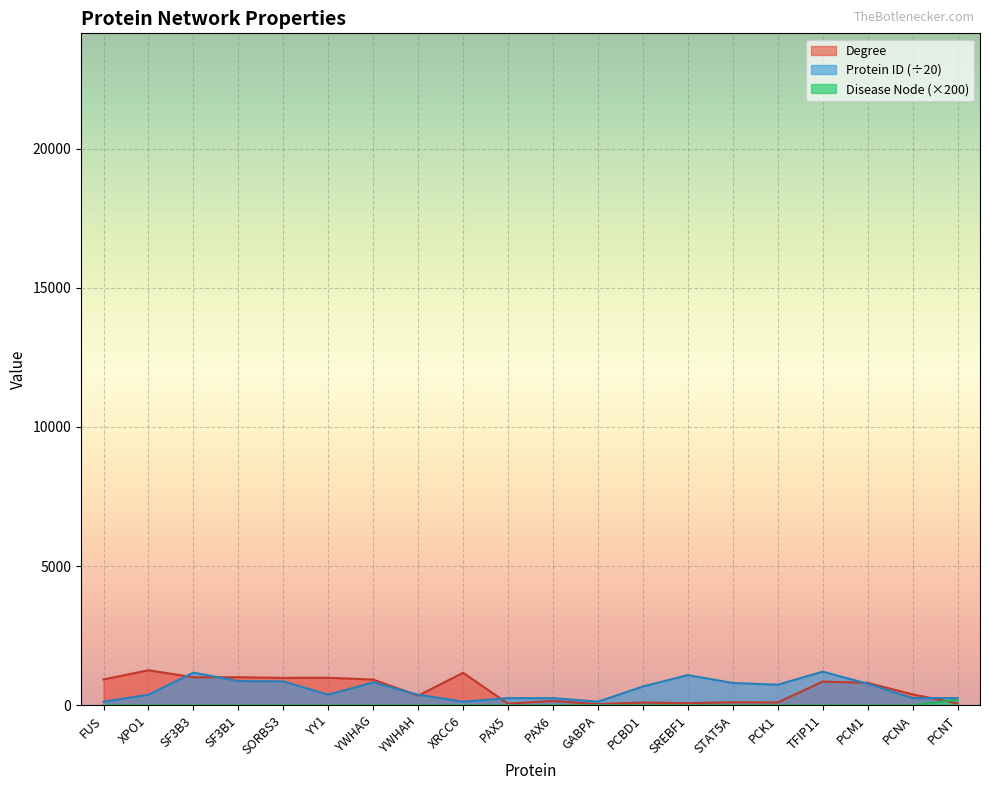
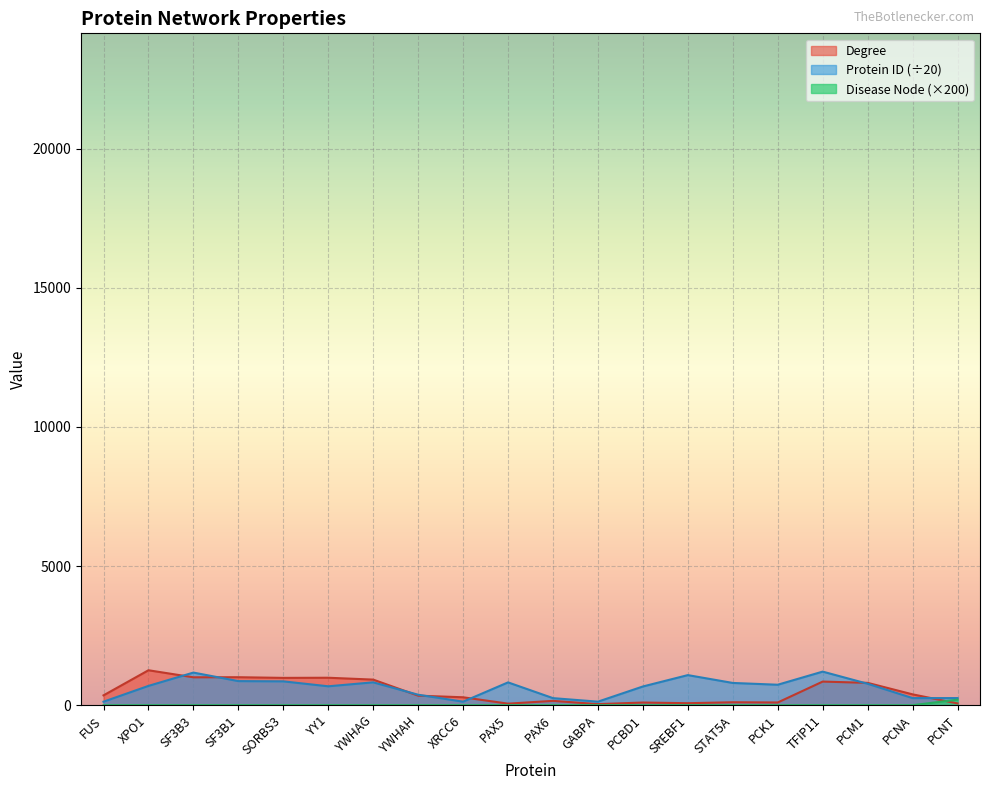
  {
    "Degree": {
-     "FUS": 900,
+     "FUS": 400,
      "XPO1": 1300,
      "SF3B3": 1000,
      "SF3B1": 1000,
      "SORBS3": 1000,
      "YY1": 1000,
      "YWHAG": 900,
-     "XRCC6": 1200,
+     "XRCC6": 300,
      "PAX6": 200,
      "PCBD1": 100,
      "STAT5A": 100,
      "PCK1": 100,
      "TFIP11": 800,
      "PCNA": 400,
      "PCNT": 100
    },
    "Protein ID (÷20)": {
      "FUS": 100,
-     "XPO1": 400,
+     "XPO1": 700,
      "SF3B3": 1200,
      "SF3B1": 900,
      "SORBS3": 900,
-     "YY1": 400,
+     "YY1": 700,
      "YWHAG": 800,
      "XRCC6": 100,
-     "PAX5": 300,
+     "PAX5": 800,
      "PAX6": 300,
      "PCBD1": 700,
      "SREBF1": 1100,
      "STAT5A": 800,
      "PCK1": 700,
      "TFIP11": 1200,
      "PCNA": 300
    },
    "Disease Node (×200)": {
      "FUS": 0,
      "XPO1": 0,
      "SF3B3": 0,
      "SF3B1": 0,
      "SORBS3": 0,
      "YY1": 0,
      "YWHAG": 0,
      "YWHAH": 0,
      "XRCC6": 0,
      "PAX6": 0,
      "PCBD1": 0,
      "STAT5A": 0,
      "PCK1": 0,
      "TFIP11": 0,
      "PCM1": 0,
      "PCNA": 0
    }
  }
